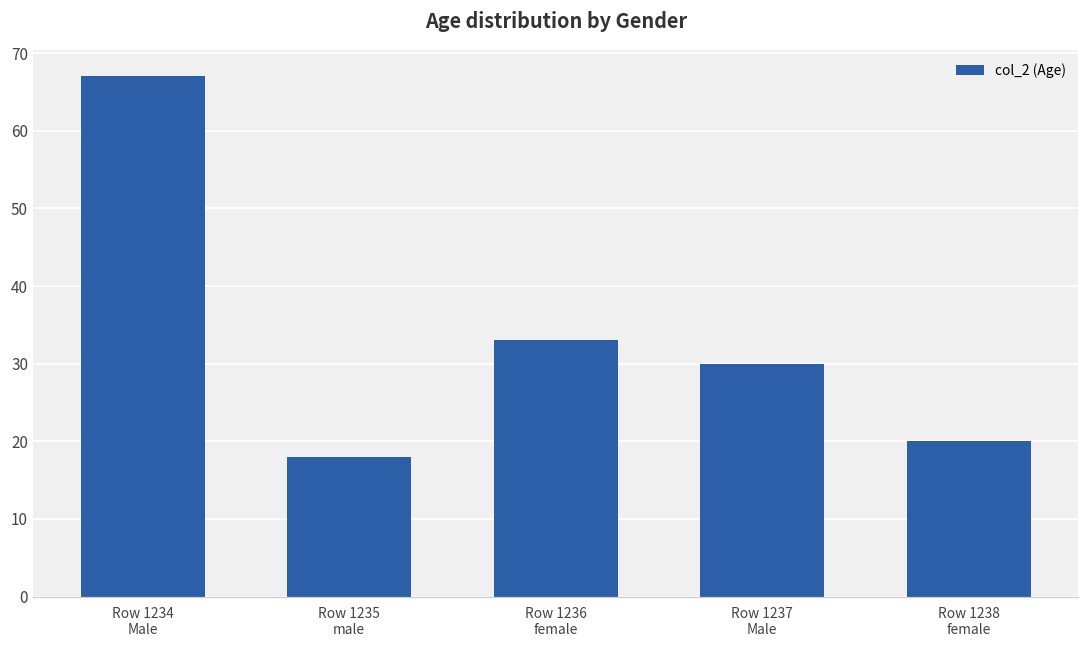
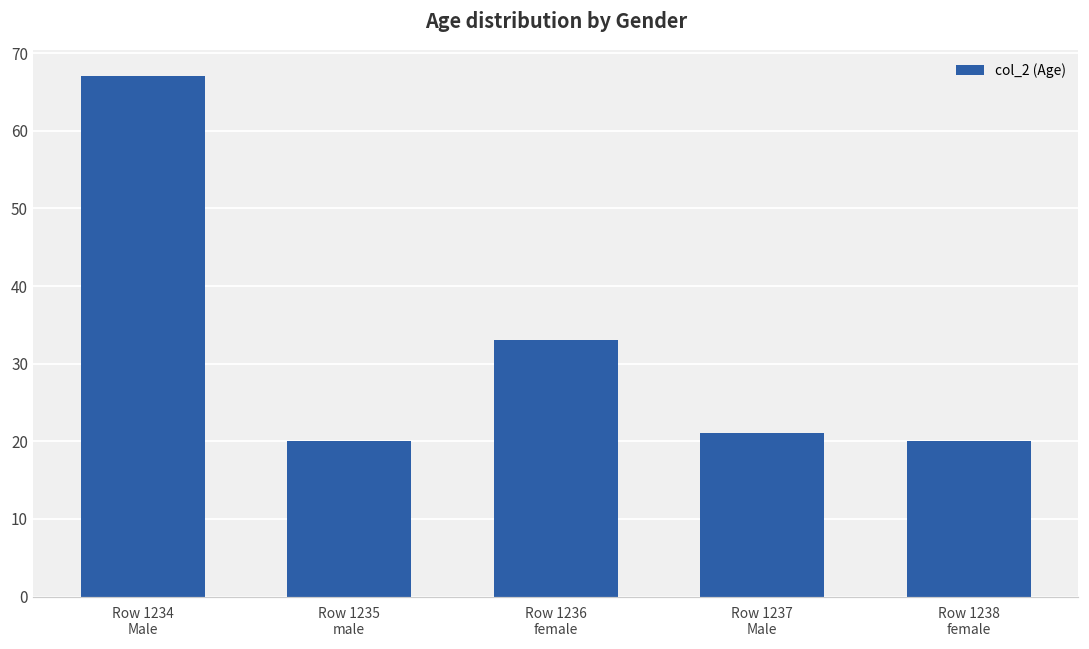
  {
    "Row 1234 Male": 67,
-   "Row 1235 male": 18,
+   "Row 1235 male": 20,
    "Row 1236 female": 33,
-   "Row 1237 Male": 30,
+   "Row 1237 Male": 21,
    "Row 1238 female": 20
  }
